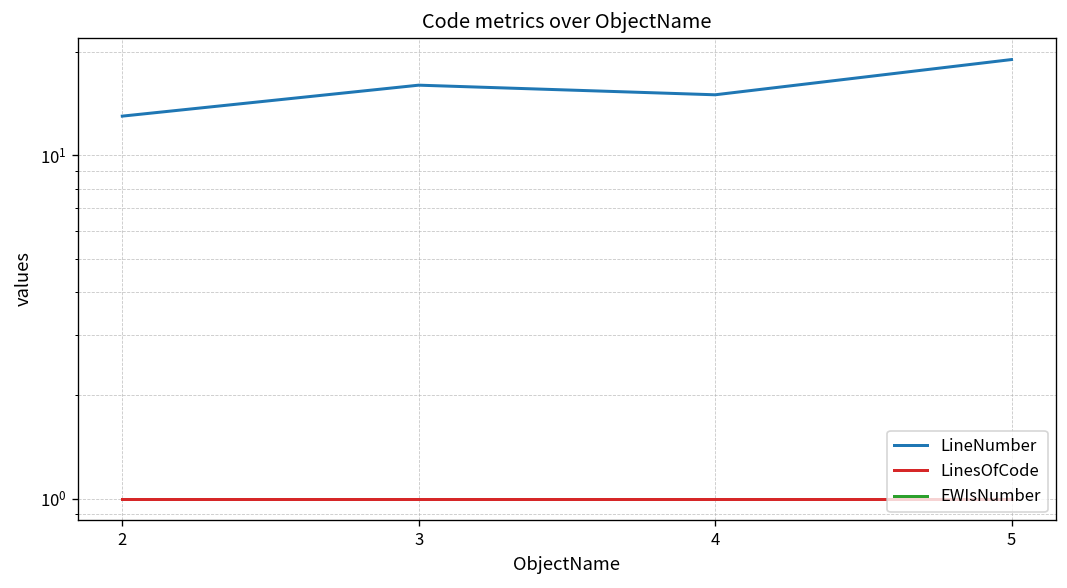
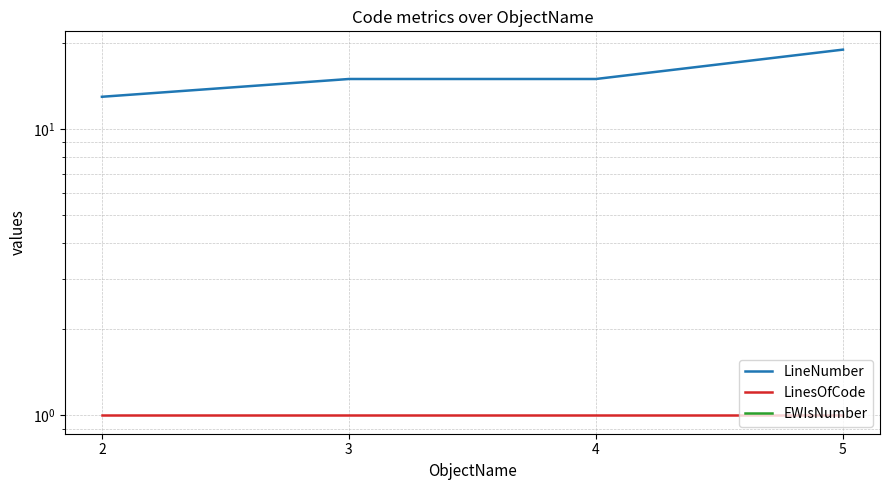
  {
    "LineNumber": {
      "2": 13,
-     "3": 16,
+     "3": 15,
      "4": 15,
      "5": 19
    },
    "LinesOfCode": {
      "2": 1,
      "3": 1,
      "4": 1
    }
  }
